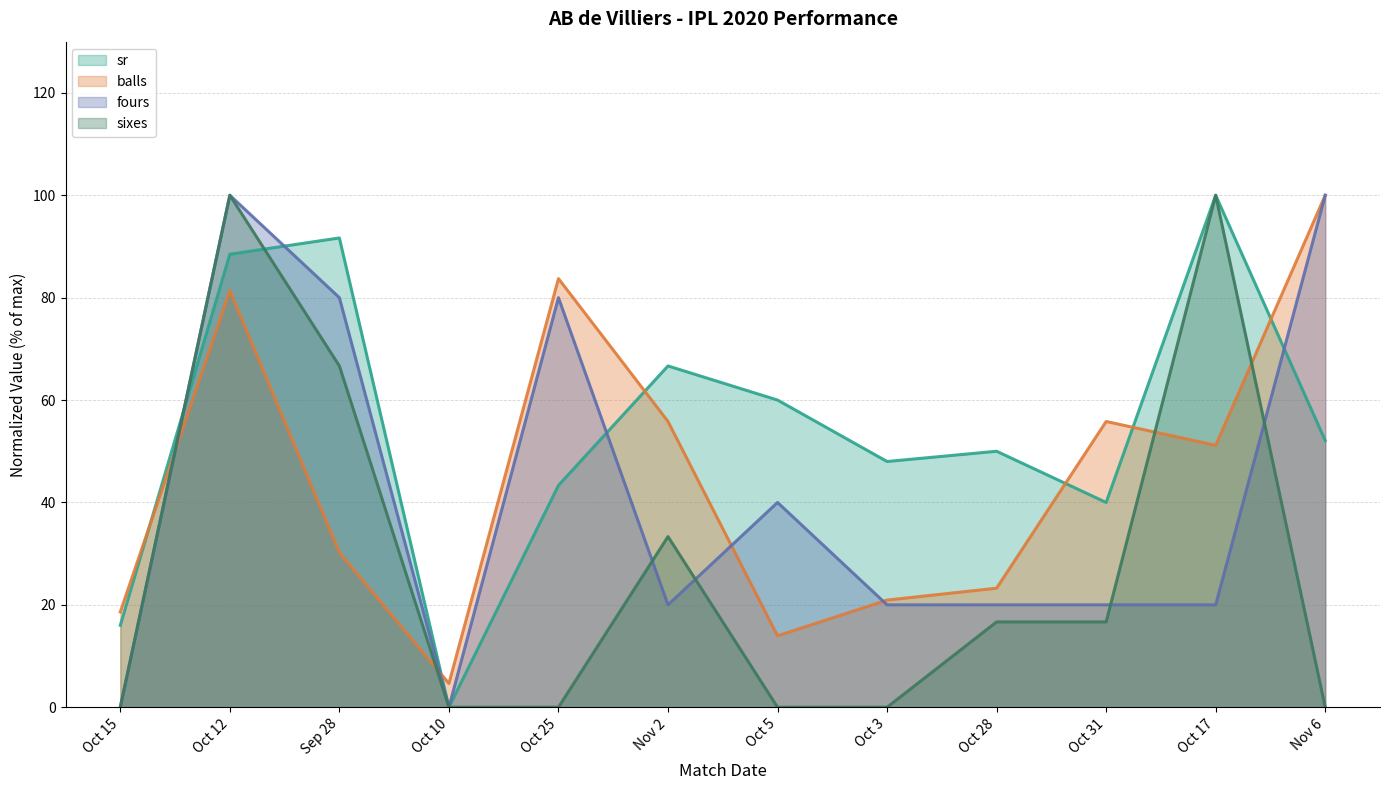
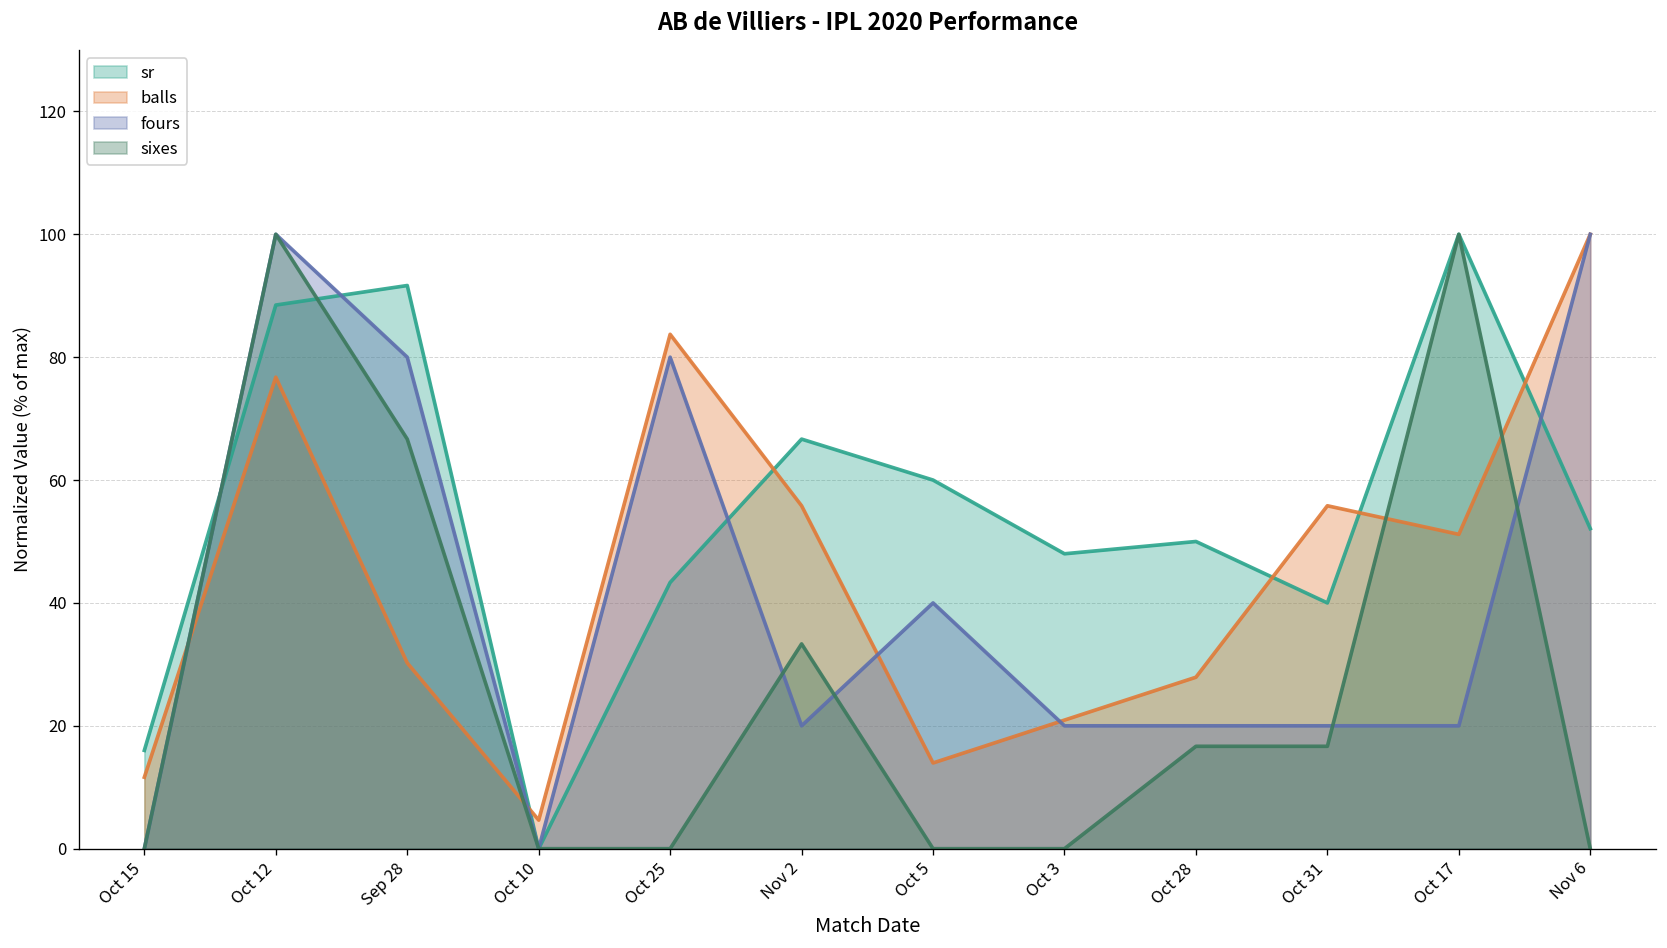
  {
    "balls": {
-     "Oct 15": 19,
-     "Oct 12": 81,
+     "Oct 15": 12,
+     "Oct 12": 77,
      "Sep 28": 30,
      "Oct 10": 5,
      "Oct 25": 84,
      "Nov 2": 56,
      "Oct 5": 14,
      "Oct 3": 21,
-     "Oct 28": 23,
+     "Oct 28": 28,
      "Oct 31": 56,
      "Oct 17": 51
    }
  }
